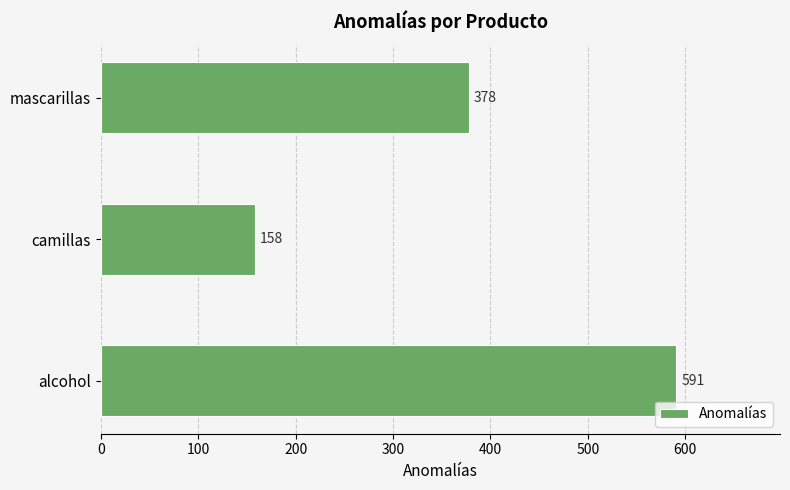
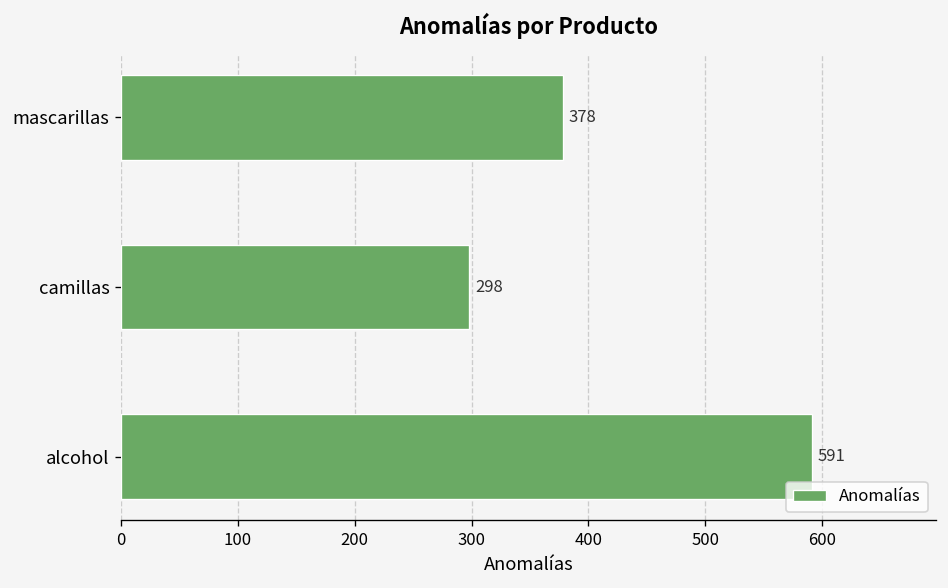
  {
    "mascarillas": 378,
-   "camillas": 158,
+   "camillas": 298,
    "alcohol": 591
  }
